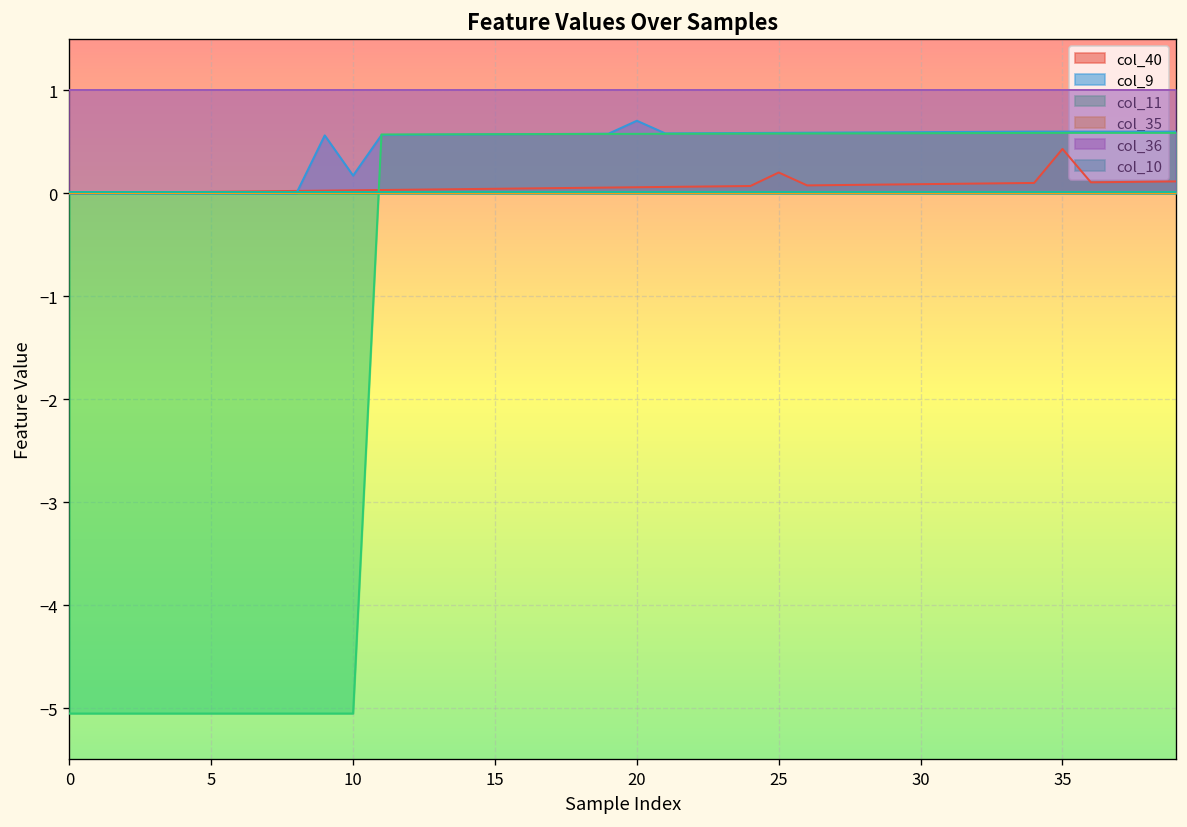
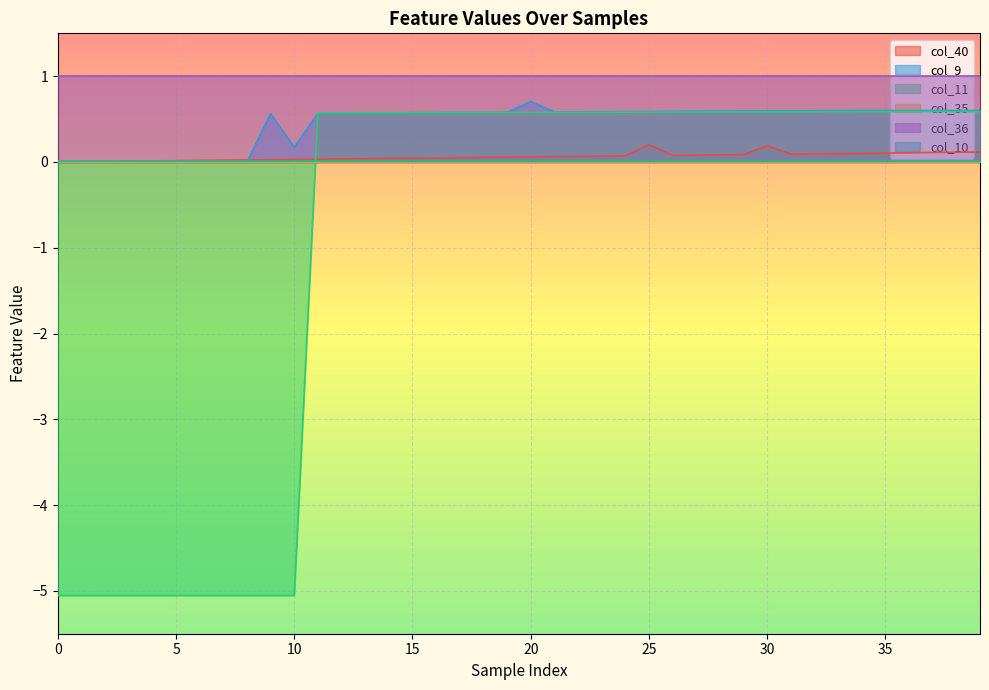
  {
    "col_40": {
      "15": 0.0,
      "20": 0.1,
      "25": 0.2,
-     "30": 0.1,
-     "35": 0.4
+     "30": 0.2,
+     "35": 0.1
    },
    "col_9": {
      "10": 0.2,
      "20": 0.7
    },
    "col_36": {
      "0": 1.0,
      "5": 1.0,
      "10": 1.0,
      "15": 1.0,
      "20": 1.0,
      "25": 1.0,
      "30": 1.0,
      "35": 1.0
    }
  }
